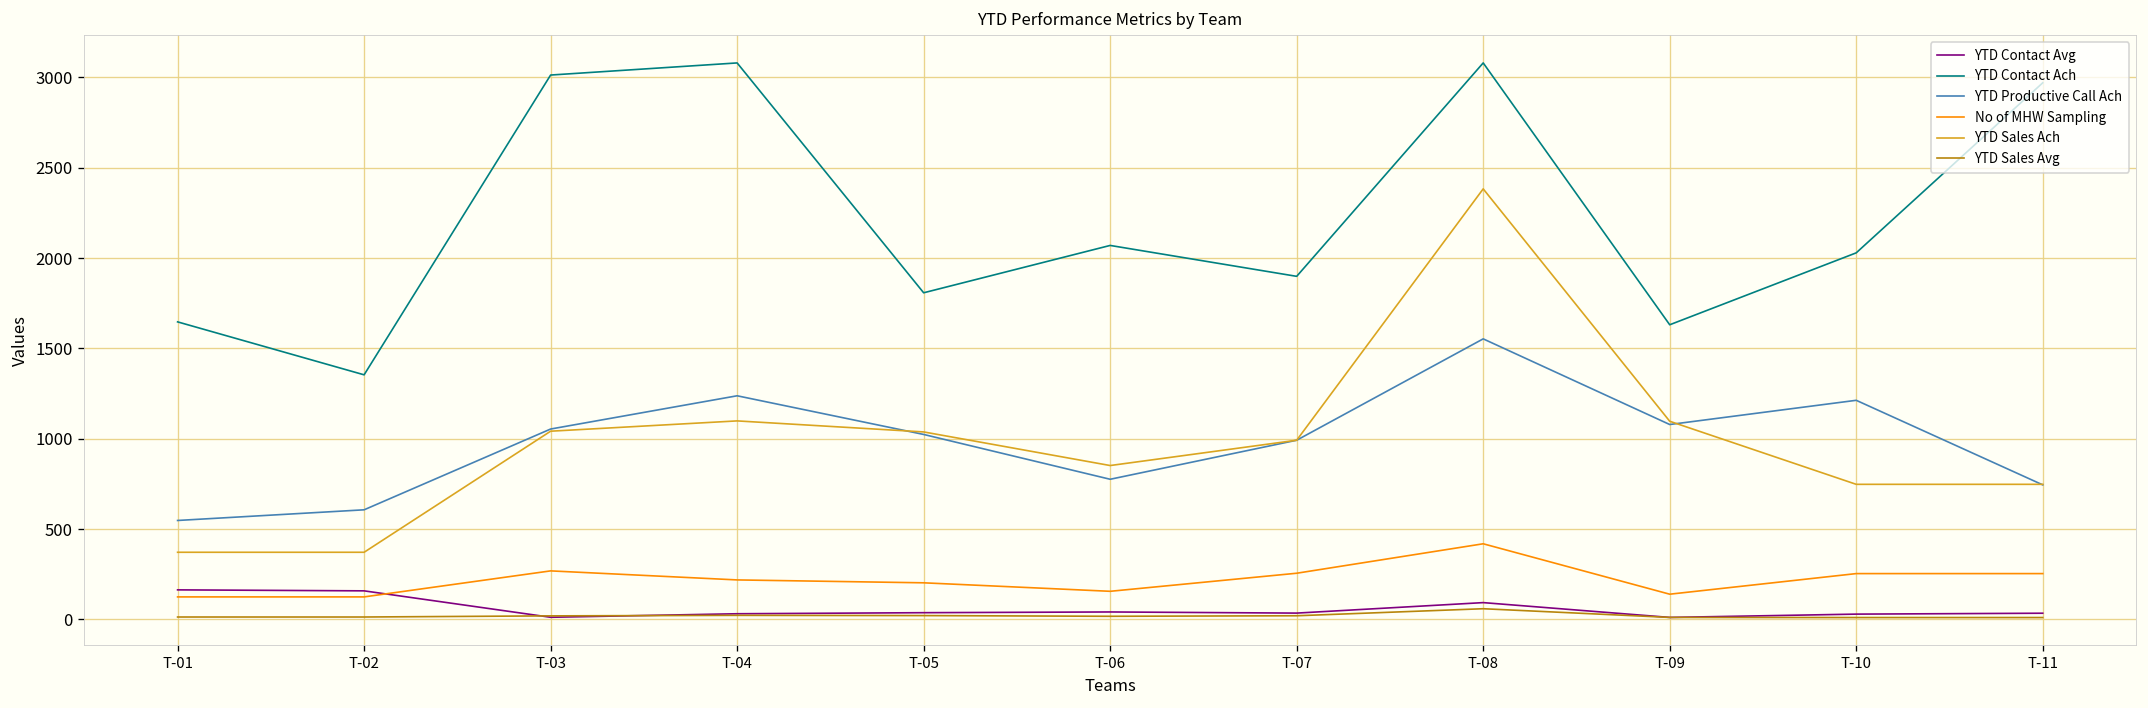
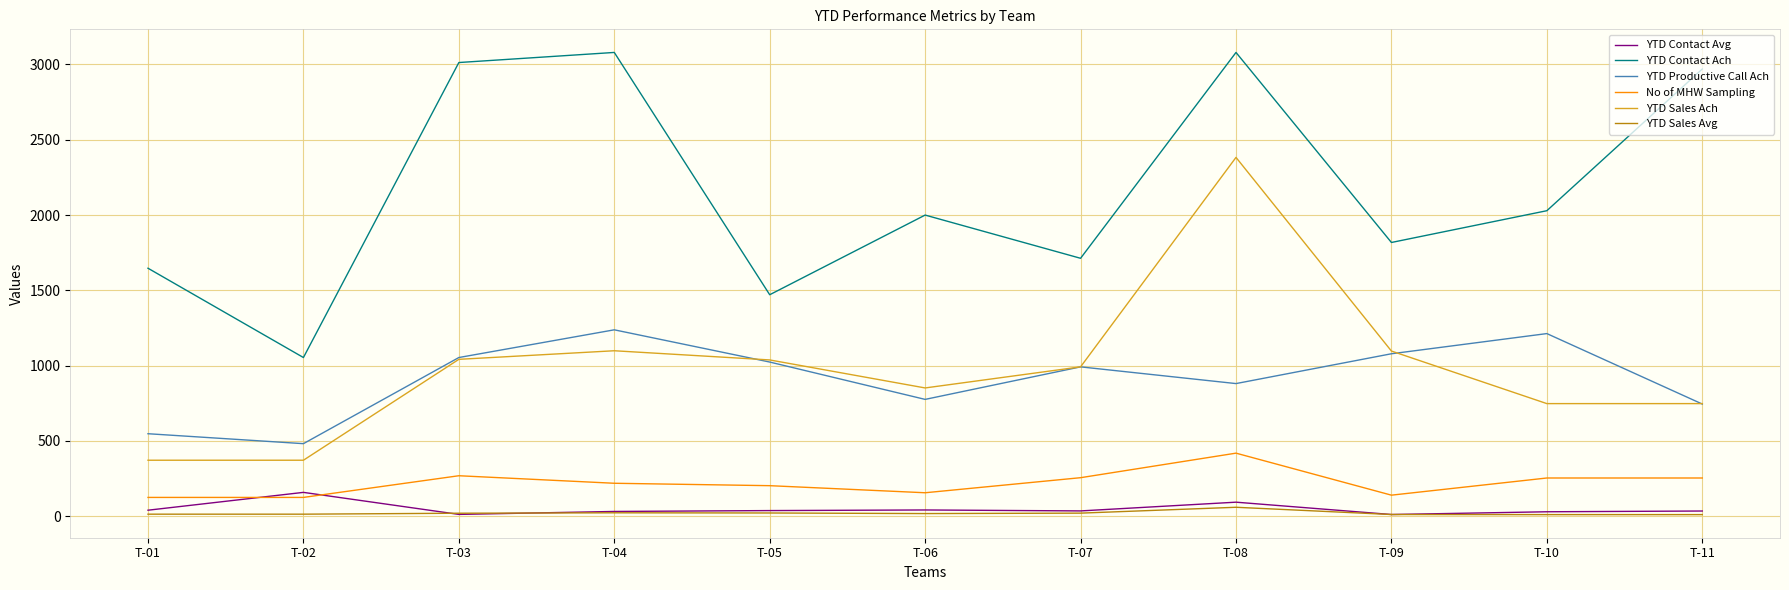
  {
    "YTD Contact Avg": {
-     "T-01": 160,
+     "T-01": 40,
      "T-02": 160,
      "T-06": 40,
      "T-08": 90,
      "T-10": 30,
      "T-11": 30
    },
    "YTD Contact Ach": {
      "T-01": 1650,
-     "T-02": 1350,
+     "T-02": 1050,
      "T-03": 3010,
      "T-04": 3080,
-     "T-05": 1810,
-     "T-06": 2070,
-     "T-07": 1900,
+     "T-05": 1470,
+     "T-06": 2000,
+     "T-07": 1710,
      "T-08": 3080,
-     "T-09": 1630,
+     "T-09": 1820,
      "T-10": 2030
    },
    "YTD Productive Call Ach": {
      "T-01": 550,
-     "T-02": 610,
+     "T-02": 480,
      "T-04": 1240,
      "T-06": 780,
-     "T-08": 1550,
+     "T-08": 880,
      "T-09": 1080,
      "T-10": 1210
    }
  }
